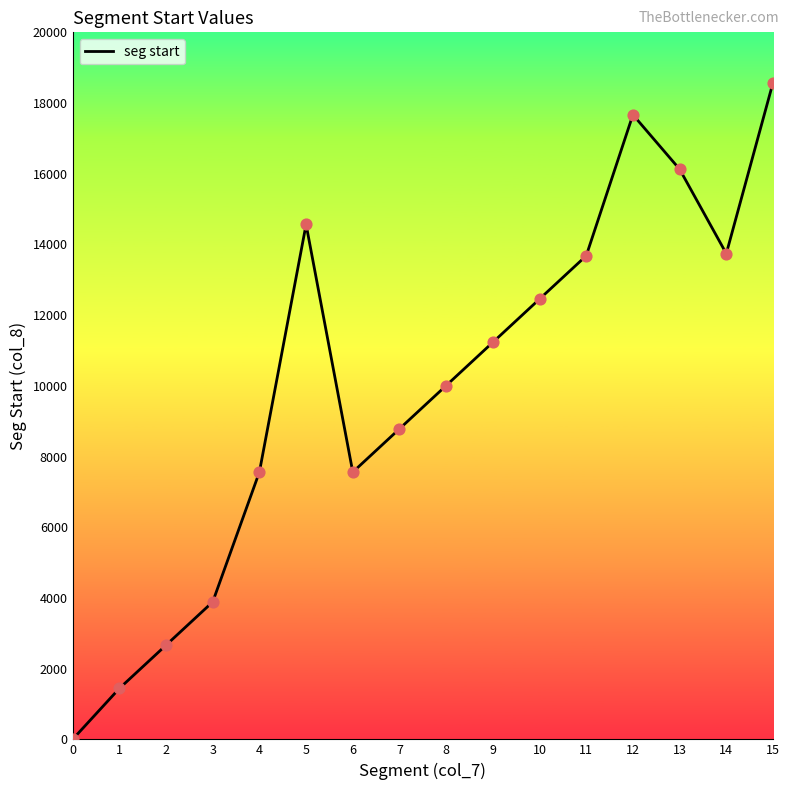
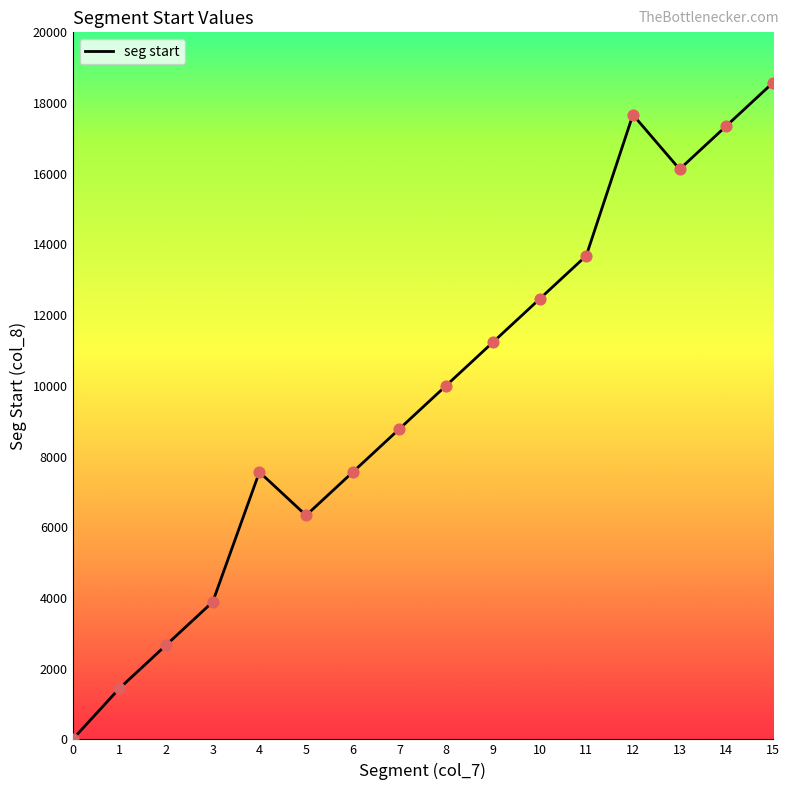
  {
    "0": 0,
    "1": 1400,
    "2": 2700,
    "3": 3900,
    "4": 7600,
-   "5": 14600,
+   "5": 6300,
    "6": 7600,
    "7": 8800,
    "8": 10000,
    "9": 11200,
    "10": 12500,
    "11": 13700,
    "12": 17700,
    "13": 16100,
-   "14": 13700,
+   "14": 17400,
    "15": 18600
  }
